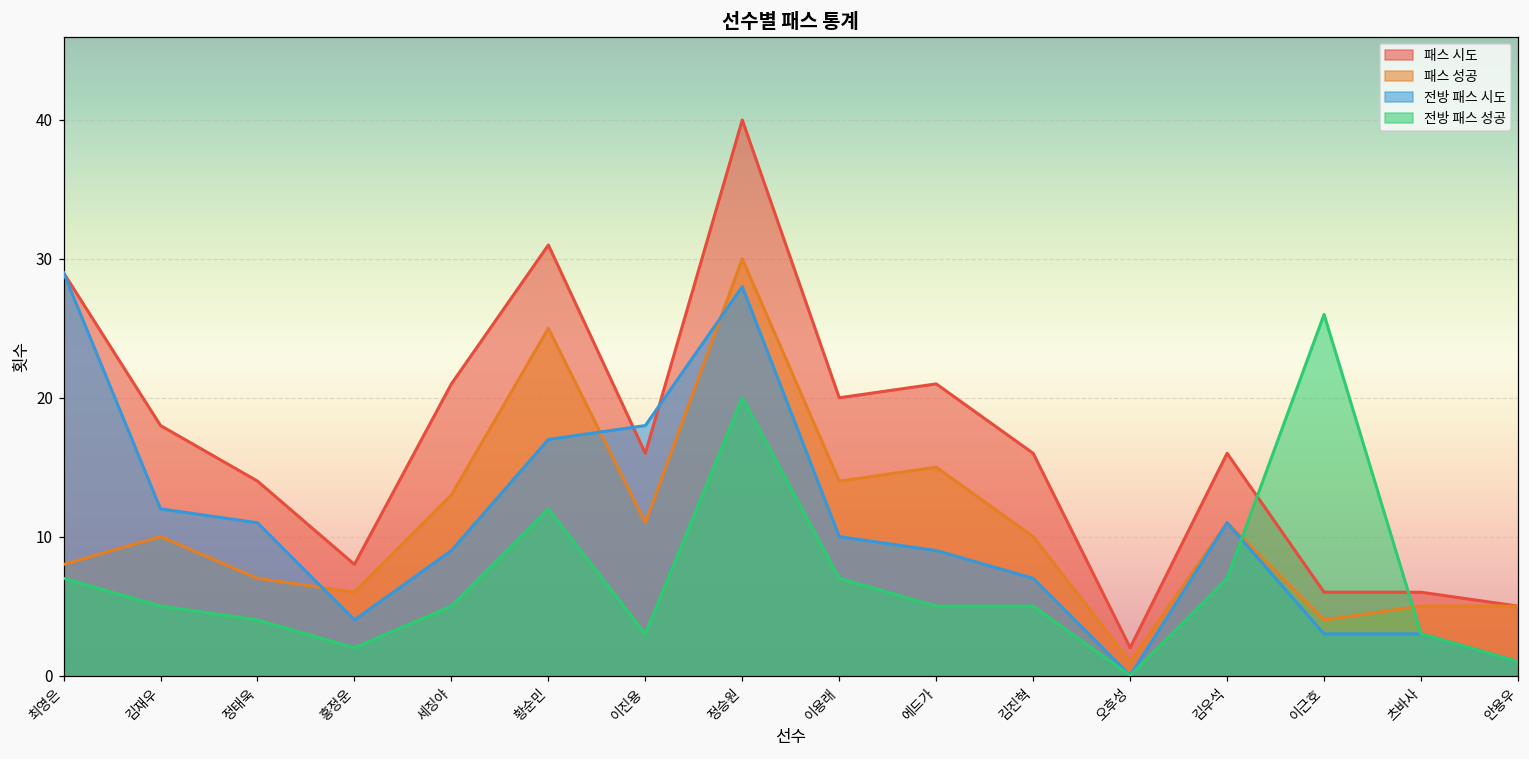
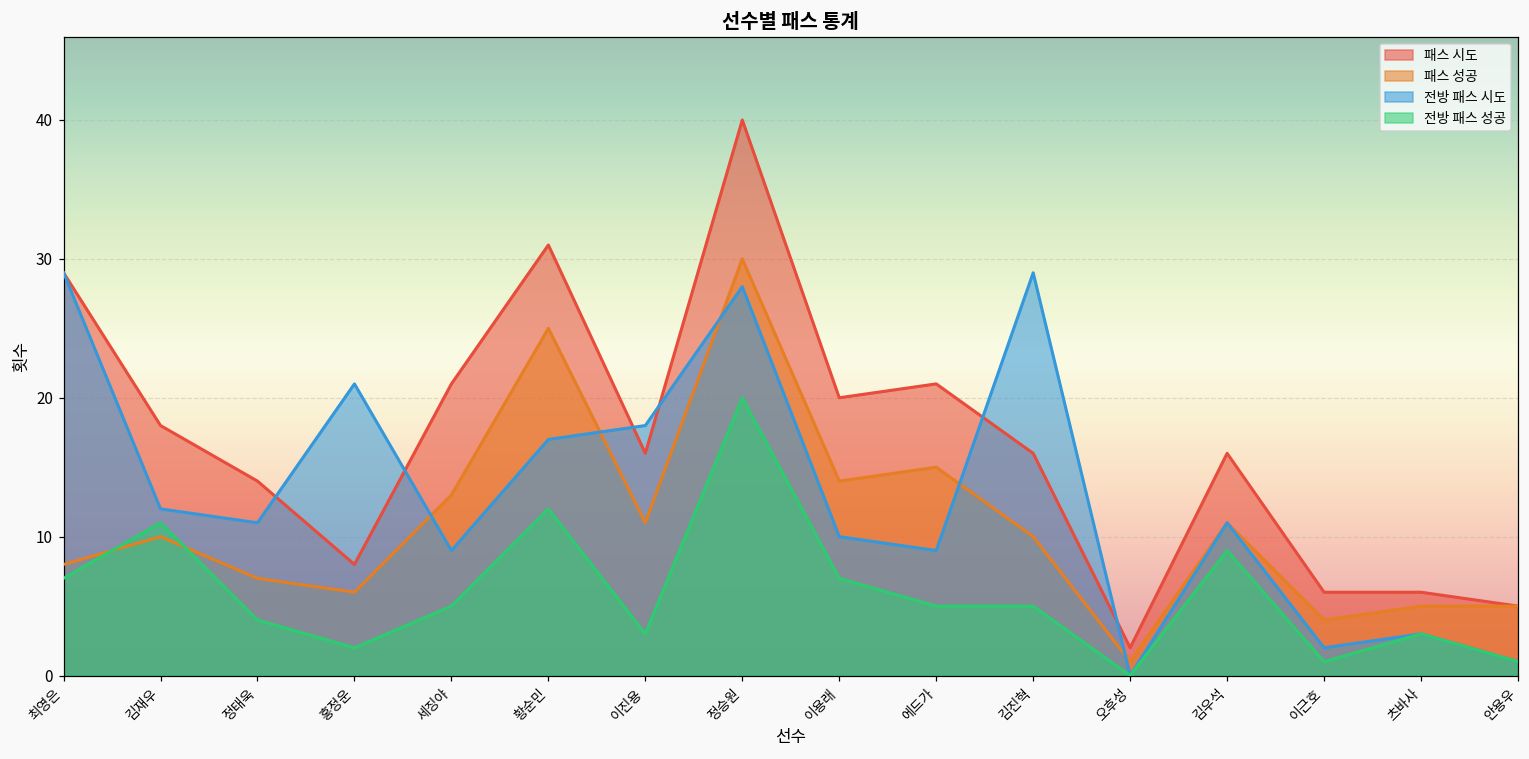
  {
    "전방 패스 시도": {
      "김재우": 12,
      "정태욱": 11,
-     "홍정운": 4,
+     "홍정운": 21,
      "세징야": 9,
      "황순민": 17,
      "이진용": 18,
      "정승원": 28,
      "이용래": 10,
      "에드가": 9,
-     "김진혁": 7,
-     "이근호": 3
+     "김진혁": 29,
+     "이근호": 2
    },
    "전방 패스 성공": {
      "최영은": 7,
-     "김재우": 5,
+     "김재우": 11,
      "정태욱": 4,
      "홍정운": 2,
      "세징야": 5,
      "황순민": 12,
      "이진용": 3,
      "정승원": 20,
      "이용래": 7,
      "에드가": 5,
      "김진혁": 5,
-     "김우석": 7,
-     "이근호": 26
+     "김우석": 9,
+     "이근호": 1
    }
  }
